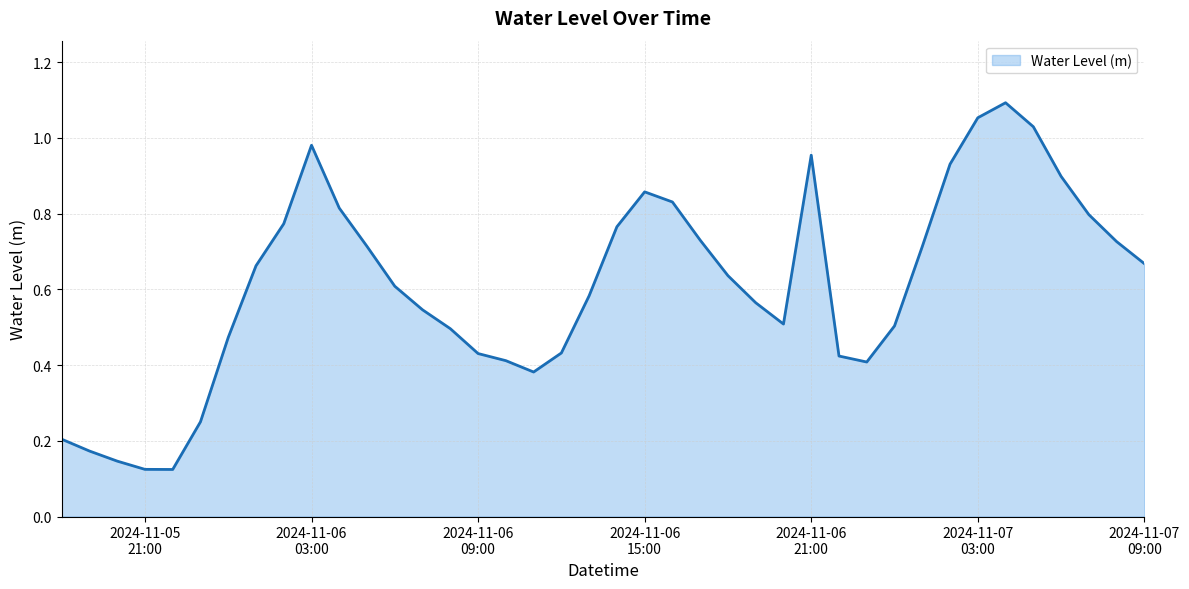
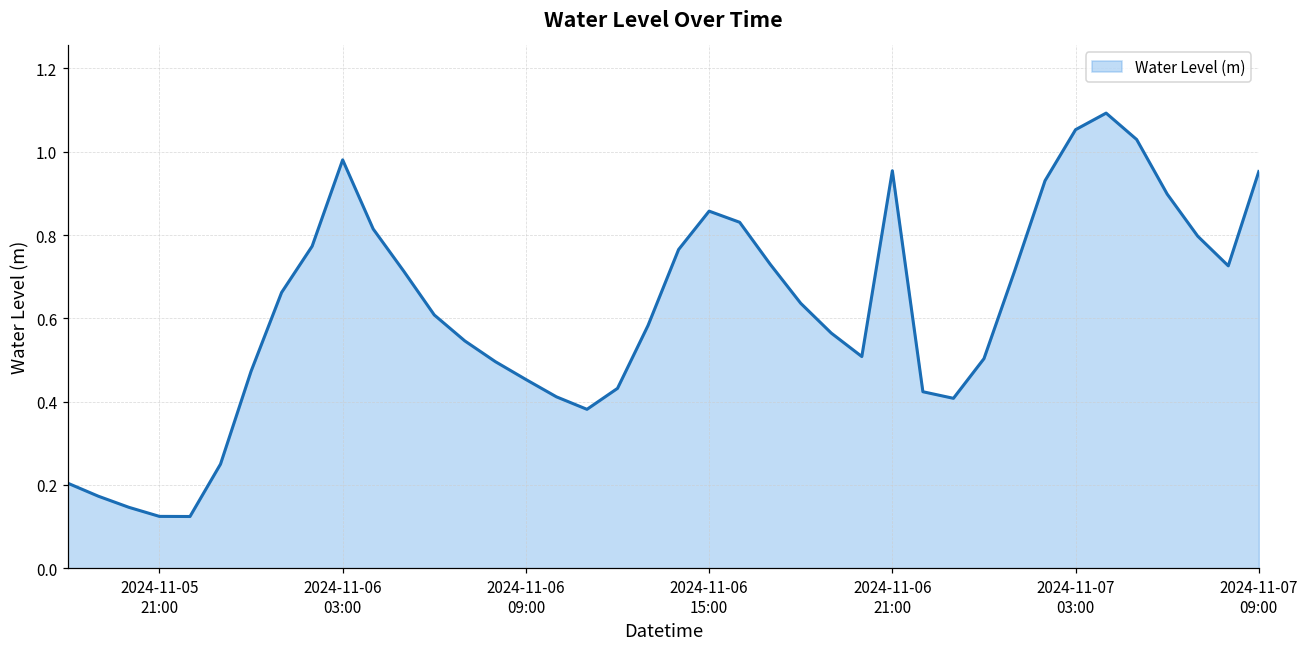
  {
    "2024-11-05 21:00": 0.12,
    "2024-11-06 03:00": 0.98,
-   "2024-11-06 09:00": 0.43,
+   "2024-11-06 09:00": 0.45,
    "2024-11-06 15:00": 0.86,
    "2024-11-06 21:00": 0.95,
    "2024-11-07 03:00": 1.05,
-   "2024-11-07 09:00": 0.67
+   "2024-11-07 09:00": 0.95
  }
